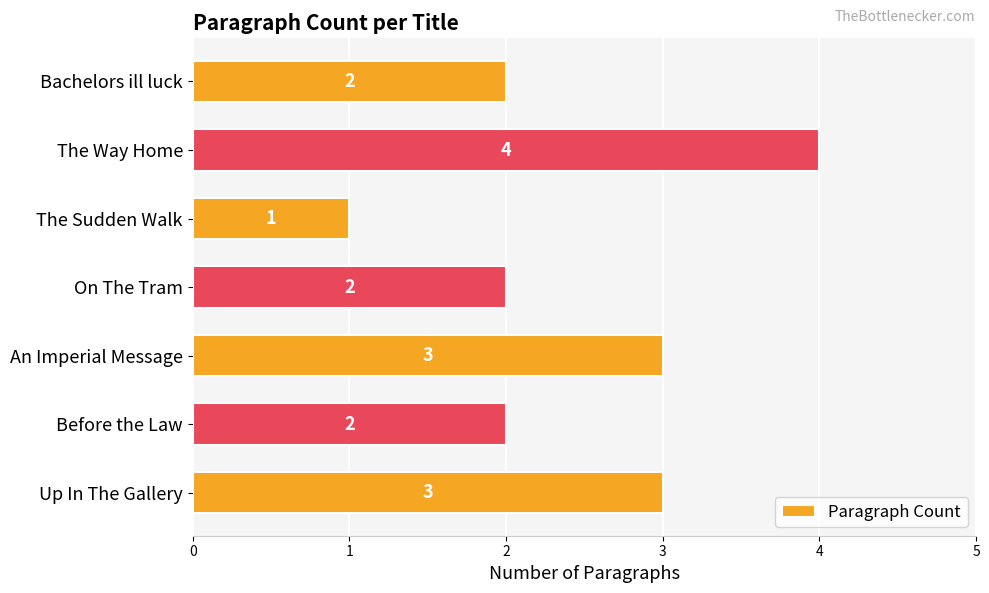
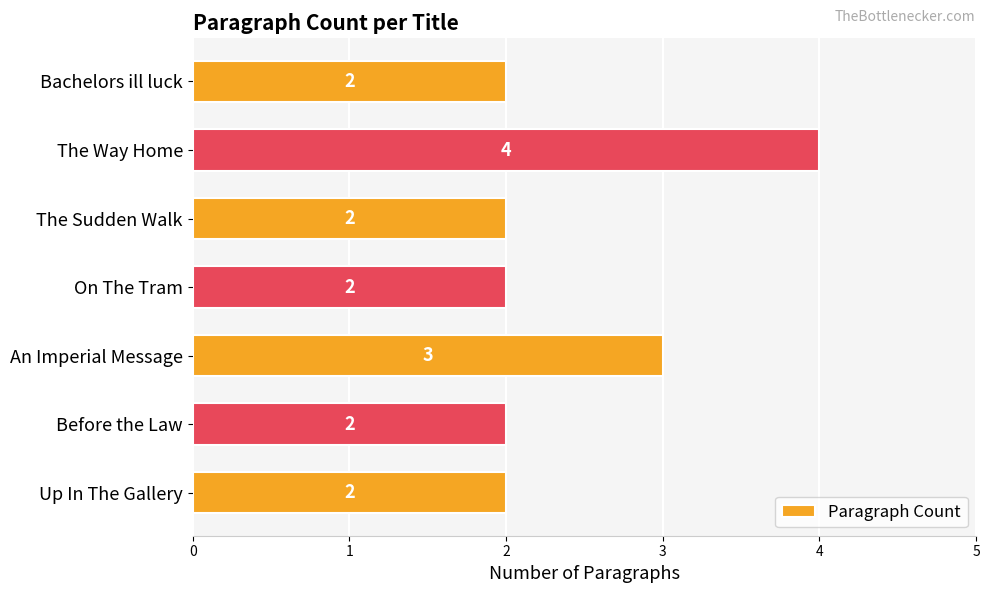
  {
    "Bachelors ill luck": 2,
    "The Way Home": 4,
-   "The Sudden Walk": 1,
+   "The Sudden Walk": 2,
    "On The Tram": 2,
    "An Imperial Message": 3,
    "Before the Law": 2,
-   "Up In The Gallery": 3
+   "Up In The Gallery": 2
  }
